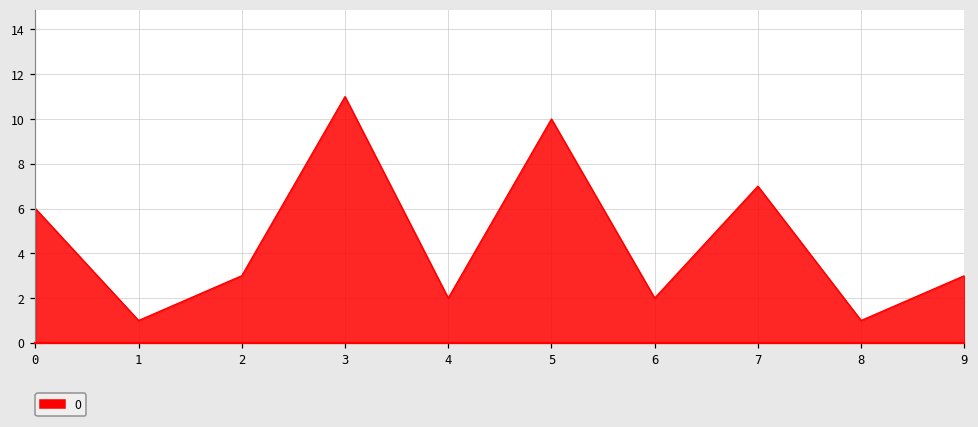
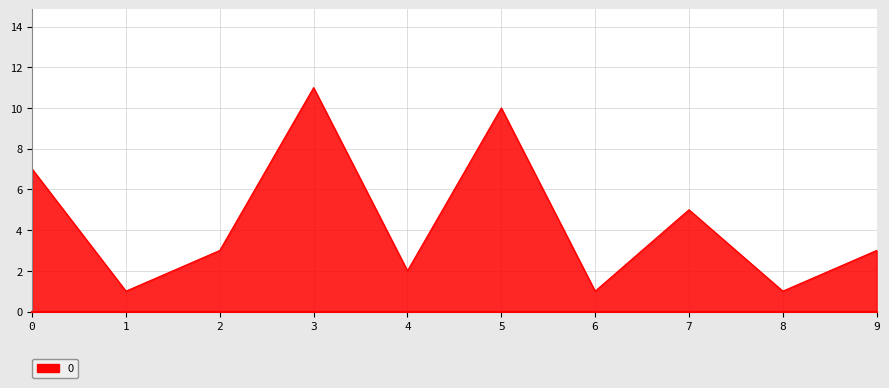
  {
-   "0": 6,
+   "0": 7,
    "1": 1,
    "2": 3,
    "3": 11,
    "4": 2,
    "5": 10,
-   "6": 2,
-   "7": 7,
+   "6": 1,
+   "7": 5,
    "8": 1,
    "9": 3
  }
